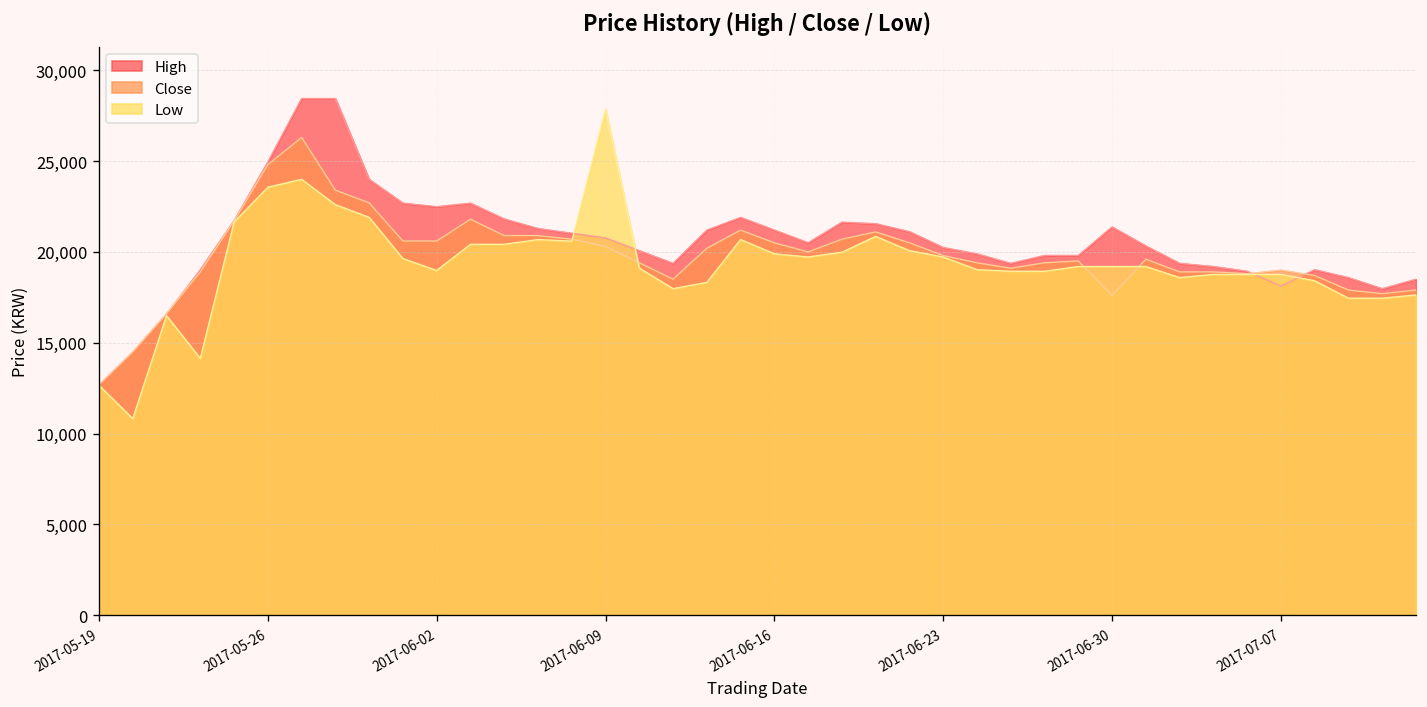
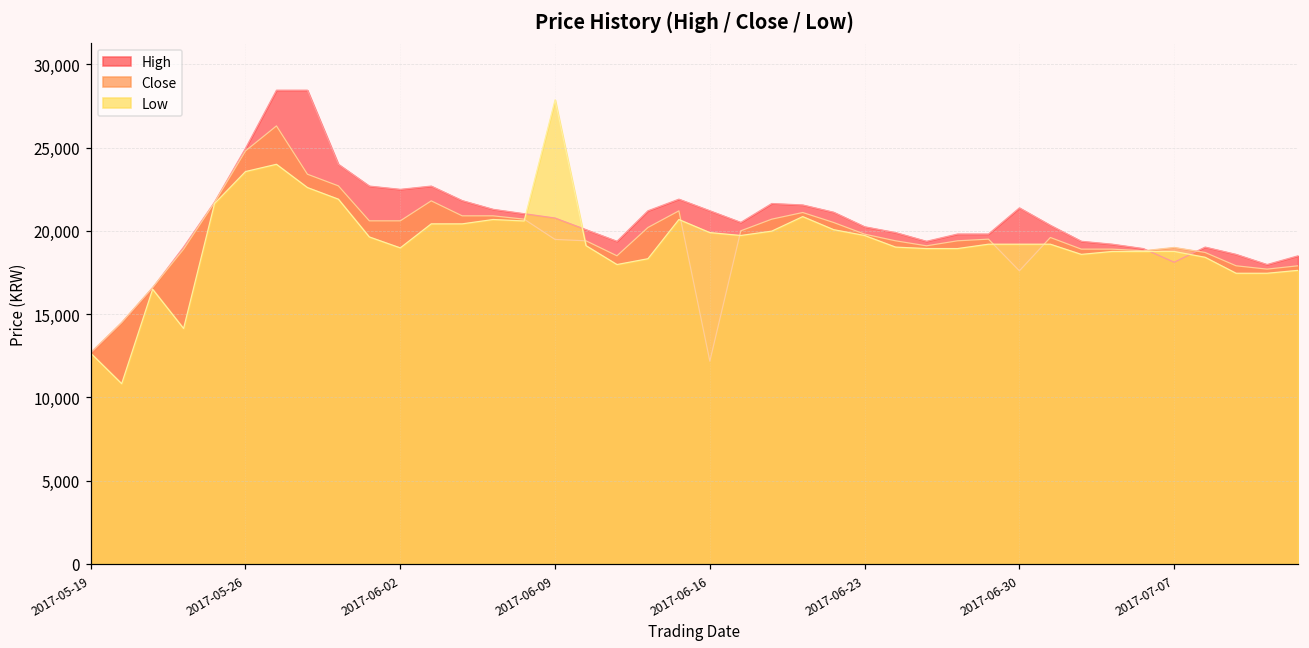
  {
    "High": {
      "2017-06-02": "22,500",
      "2017-06-09": "20,800",
      "2017-06-16": "21,200",
      "2017-06-23": "20,200",
      "2017-06-30": "21,400",
      "2017-07-07": "18,100"
    },
    "Close": {
      "2017-06-02": "20,600",
-     "2017-06-09": "20,300",
-     "2017-06-16": "20,500",
+     "2017-06-09": "19,500",
+     "2017-06-16": "12,200",
      "2017-06-30": "17,600",
      "2017-07-07": "19,000"
    },
    "Low": {
      "2017-05-26": "23,600",
      "2017-06-02": "19,000",
      "2017-06-09": "27,900",
      "2017-06-16": "19,900",
      "2017-06-30": "19,200",
      "2017-07-07": "18,800"
    }
  }
